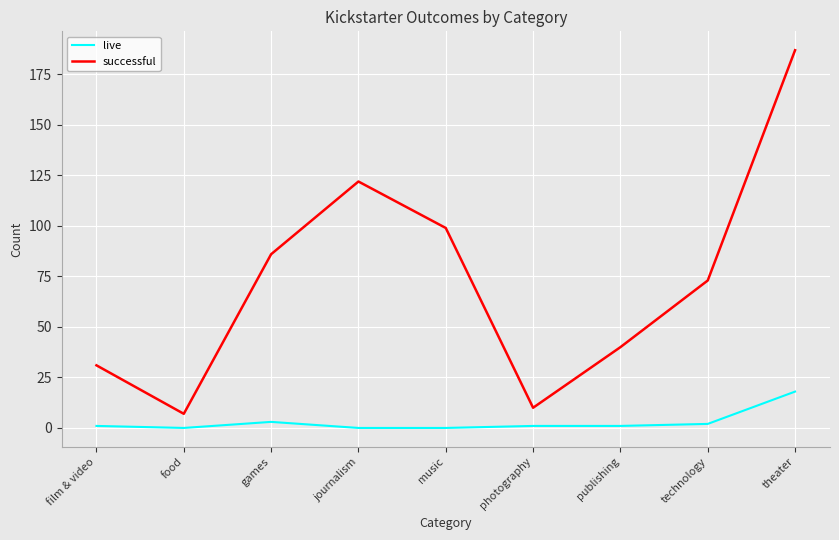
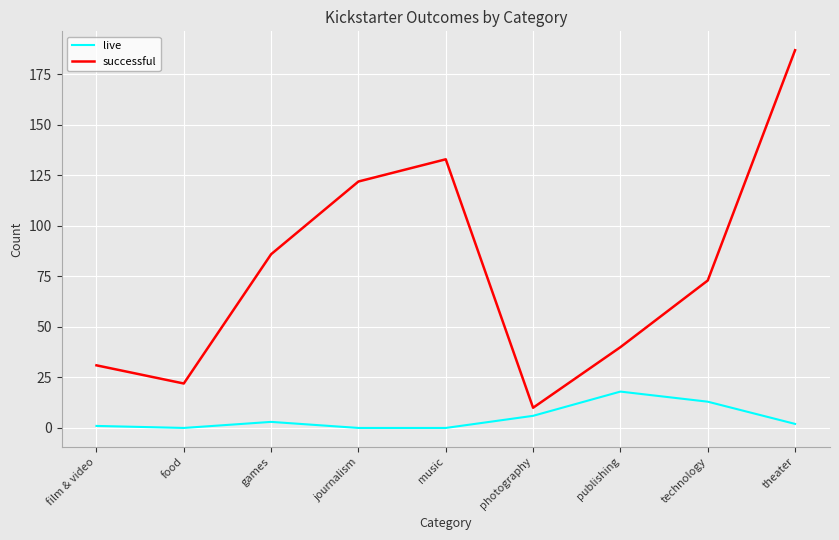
  {
    "live": {
      "film & video": 1,
      "food": 0,
      "games": 3,
      "journalism": 0,
      "music": 0,
-     "photography": 1,
-     "publishing": 1,
-     "technology": 2,
-     "theater": 18
+     "photography": 6,
+     "publishing": 18,
+     "technology": 13,
+     "theater": 2
    },
    "successful": {
      "film & video": 31,
-     "food": 7,
+     "food": 22,
      "games": 86,
      "journalism": 122,
-     "music": 99,
+     "music": 133,
      "photography": 10,
      "publishing": 40,
      "technology": 73,
      "theater": 187
    }
  }
